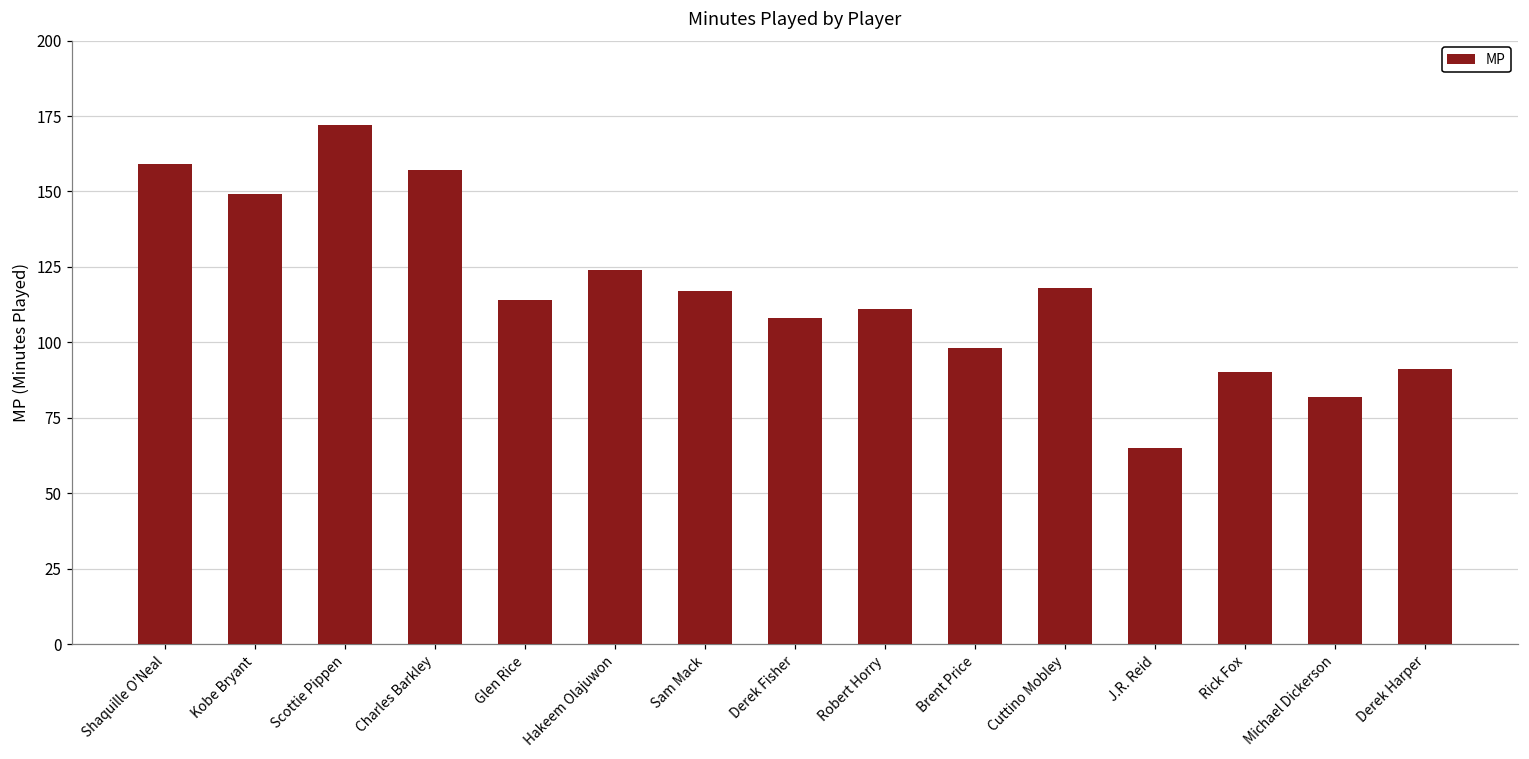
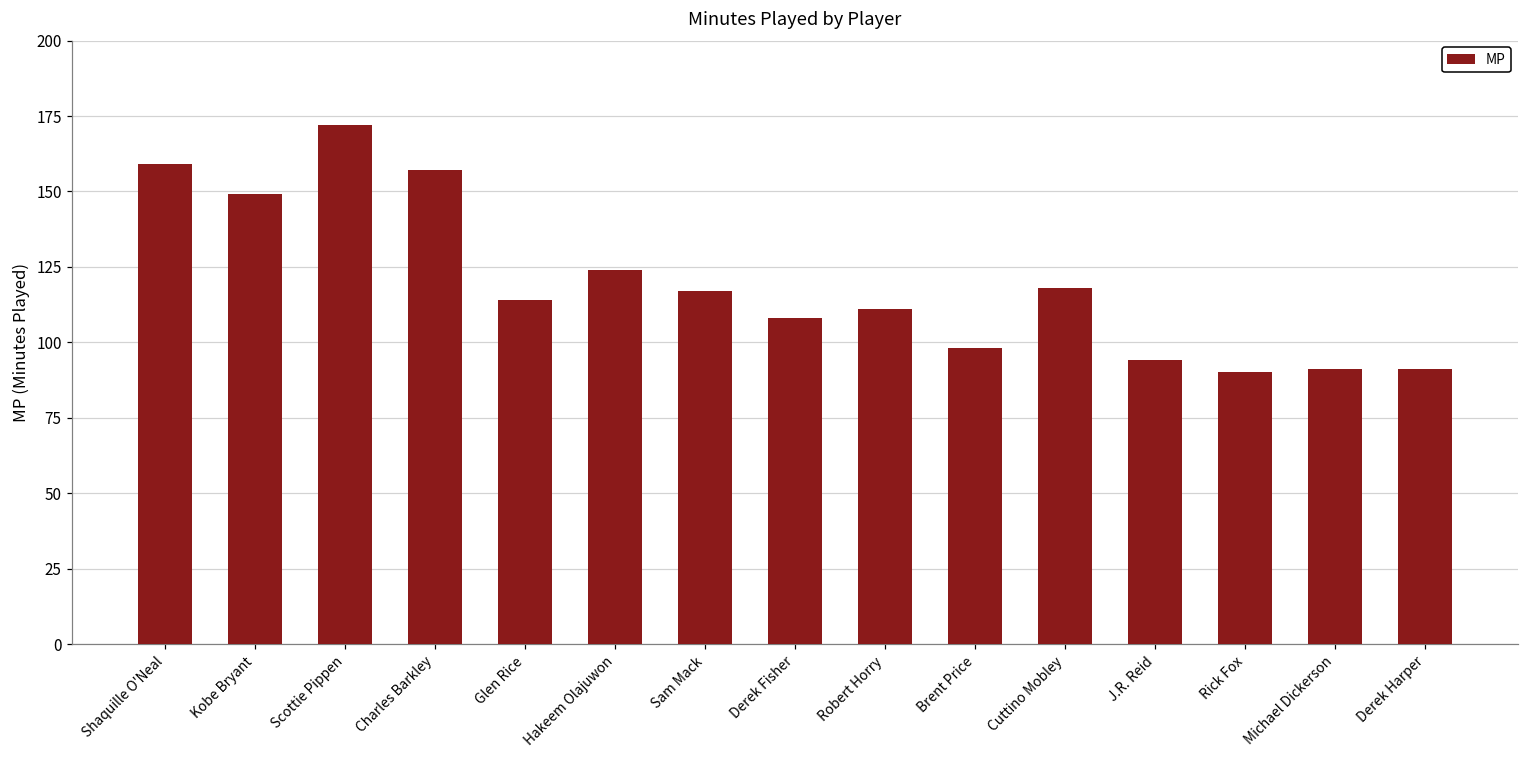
  {
    "Shaquille O'Neal": 159,
    "Kobe Bryant": 149,
    "Scottie Pippen": 172,
    "Charles Barkley": 157,
    "Glen Rice": 114,
    "Hakeem Olajuwon": 124,
    "Sam Mack": 117,
    "Derek Fisher": 108,
    "Robert Horry": 111,
    "Brent Price": 98,
    "Cuttino Mobley": 118,
-   "J.R. Reid": 65,
+   "J.R. Reid": 94,
    "Rick Fox": 90,
-   "Michael Dickerson": 82,
+   "Michael Dickerson": 91,
    "Derek Harper": 91
  }
